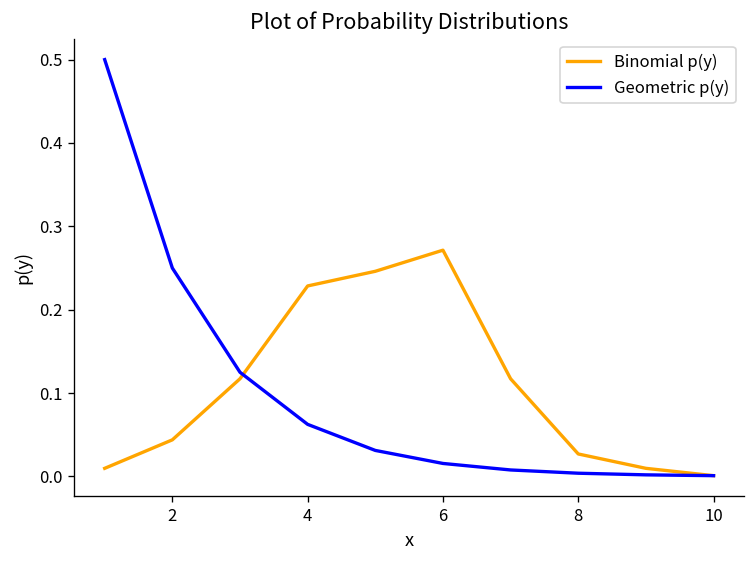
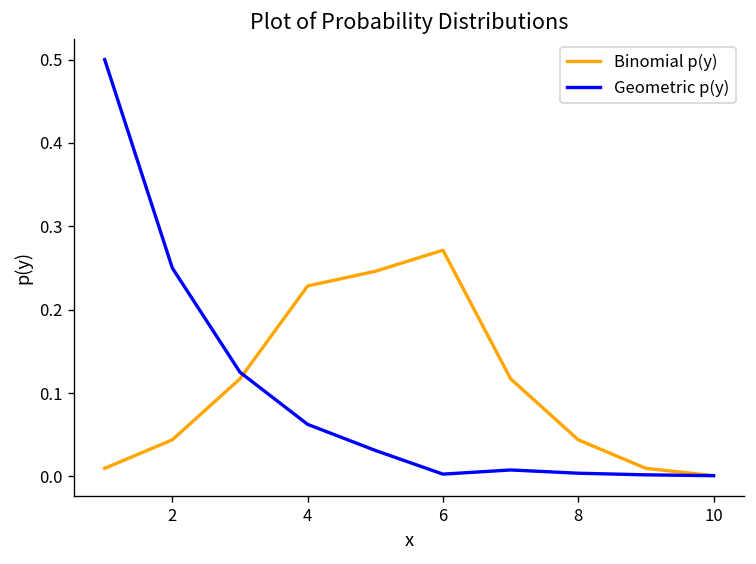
  {
    "Binomial p(y)": {
      "2": 0.04,
      "4": 0.23,
      "6": 0.27,
-     "8": 0.03
+     "8": 0.04
    },
    "Geometric p(y)": {
      "2": 0.25,
      "4": 0.06,
-     "6": 0.02,
+     "6": 0.00,
      "8": 0.00
    }
  }
